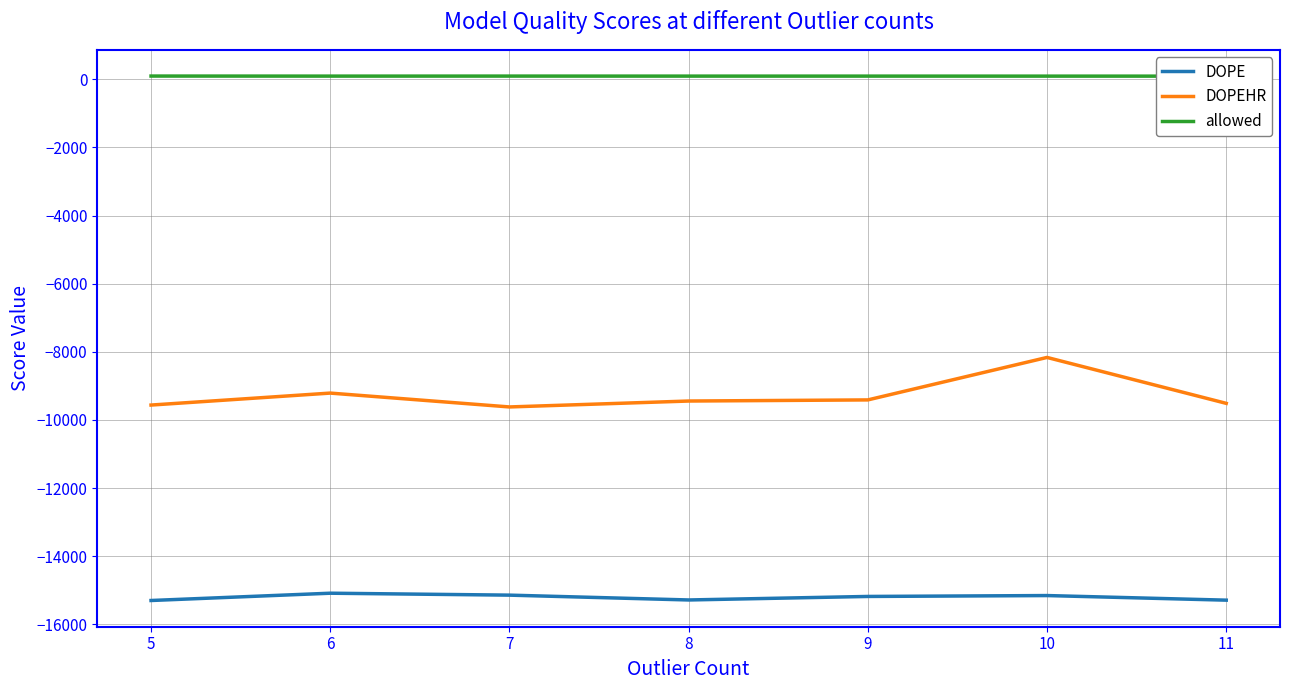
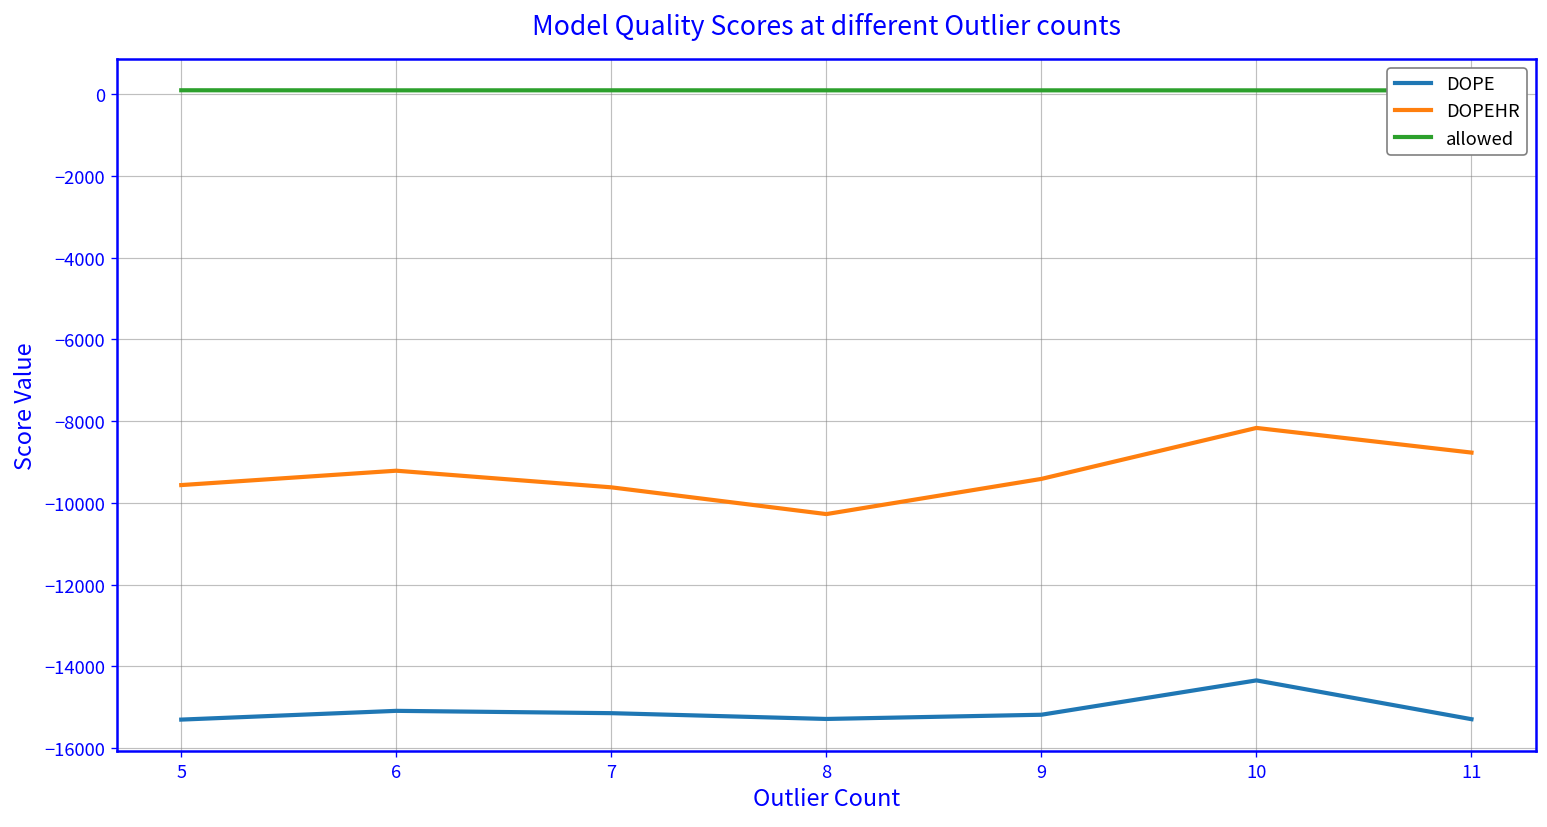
  {
    "DOPE": {
      "5": -15300,
      "6": -15100,
      "7": -15100,
      "8": -15300,
      "9": -15200,
-     "10": -15200,
+     "10": -14300,
      "11": -15300
    },
    "DOPEHR": {
      "5": -9600,
      "6": -9200,
      "7": -9600,
-     "8": -9400,
+     "8": -10300,
      "9": -9400,
      "10": -8200,
-     "11": -9500
+     "11": -8800
    },
    "allowed": {
      "5": 100,
      "6": 100,
      "7": 100,
      "8": 100,
      "9": 100,
      "10": 100
    }
  }
